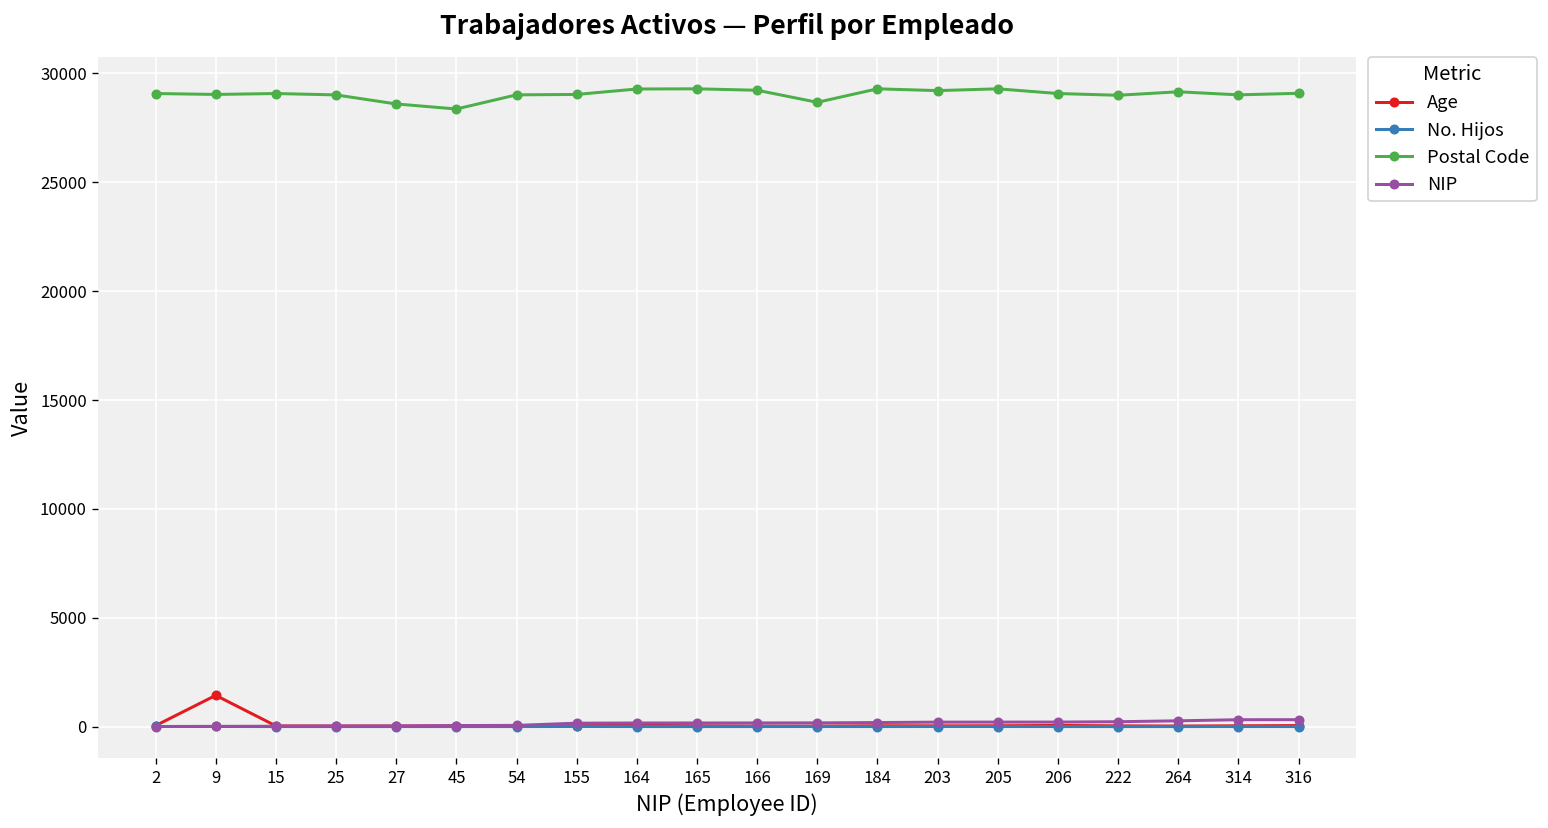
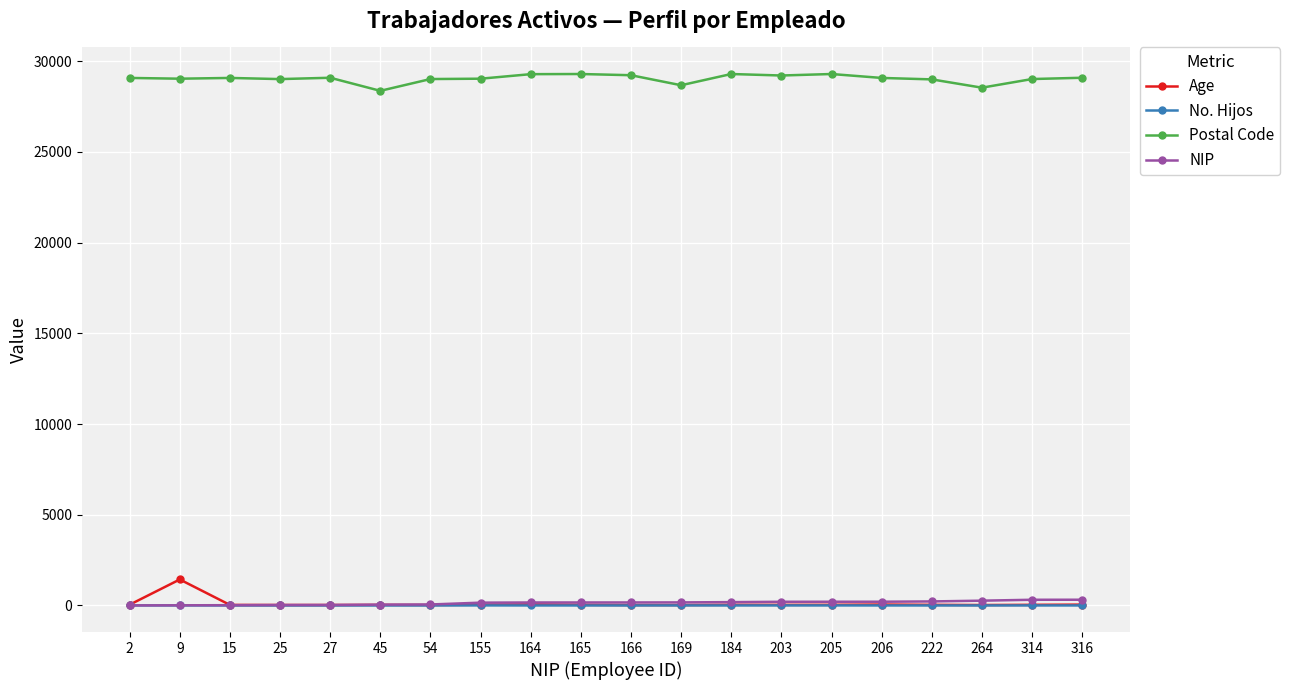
  {
    "Age": {
      "9": 1400
    },
    "Postal Code": {
      "2": 29100,
      "9": 29000,
      "15": 29100,
      "25": 29000,
-     "27": 28600,
+     "27": 29100,
      "45": 28400,
      "54": 29000,
      "155": 29000,
      "164": 29300,
      "165": 29300,
      "166": 29200,
      "169": 28700,
      "184": 29300,
      "203": 29200,
      "205": 29300,
      "206": 29100,
      "222": 29000,
-     "264": 29200,
+     "264": 28500,
      "314": 29000,
      "316": 29100
    },
    "NIP": {
      "166": 200,
      "169": 200,
      "184": 200,
      "203": 200,
      "205": 200,
      "206": 200,
      "222": 200,
      "264": 300,
      "314": 300,
      "316": 300
    }
  }
